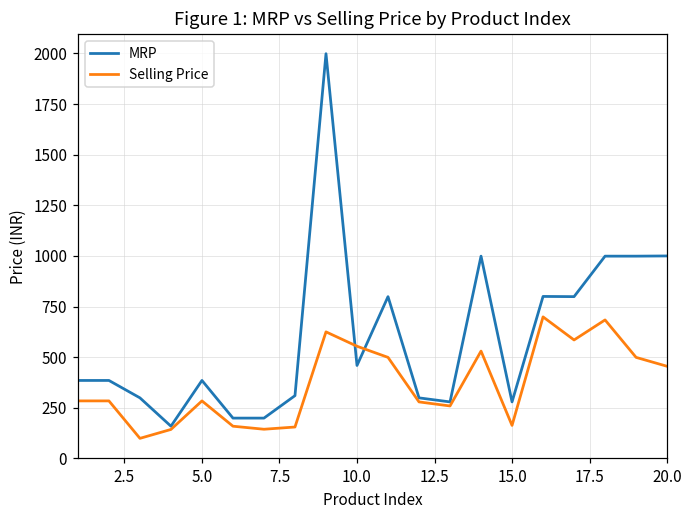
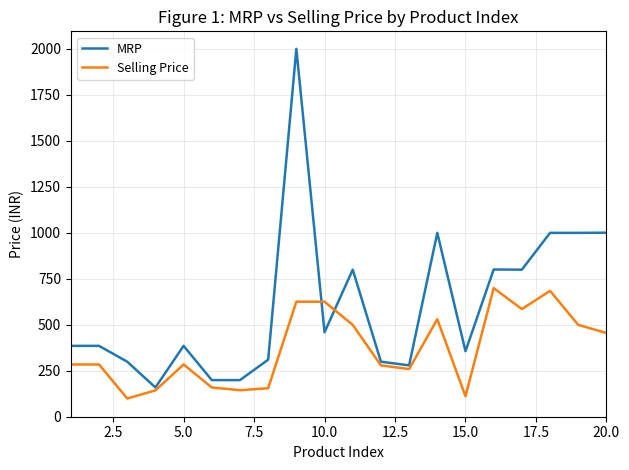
  {
    "MRP": {
      "5.0": 390,
      "10.0": 460,
-     "15.0": 280,
+     "15.0": 360,
      "20.0": 1000
    },
    "Selling Price": {
      "5.0": 280,
-     "10.0": 550,
-     "15.0": 160,
+     "10.0": 630,
+     "15.0": 110,
      "20.0": 460
    }
  }
